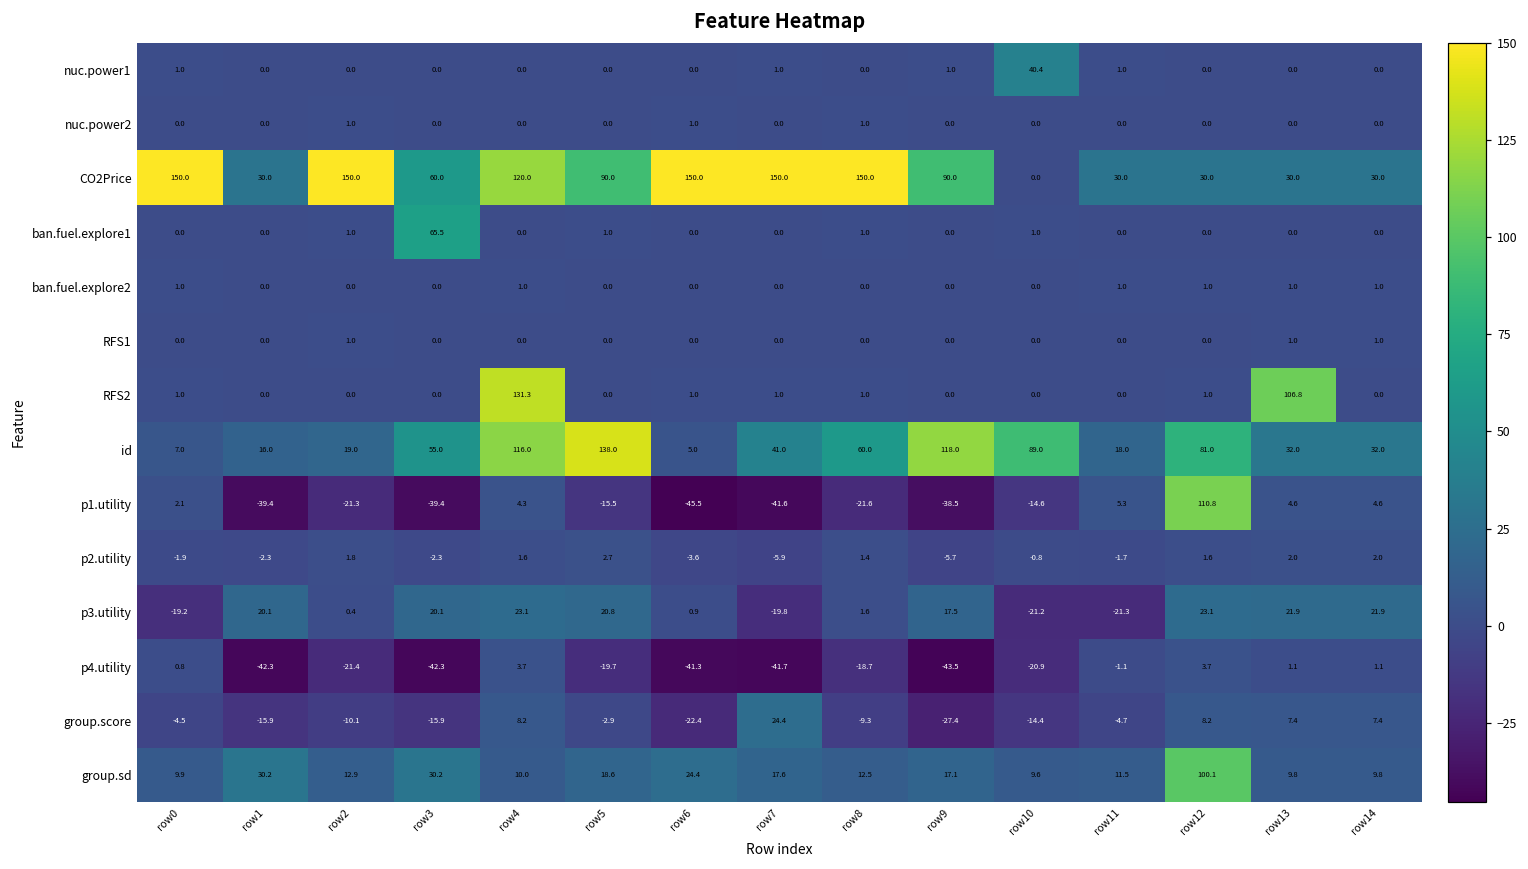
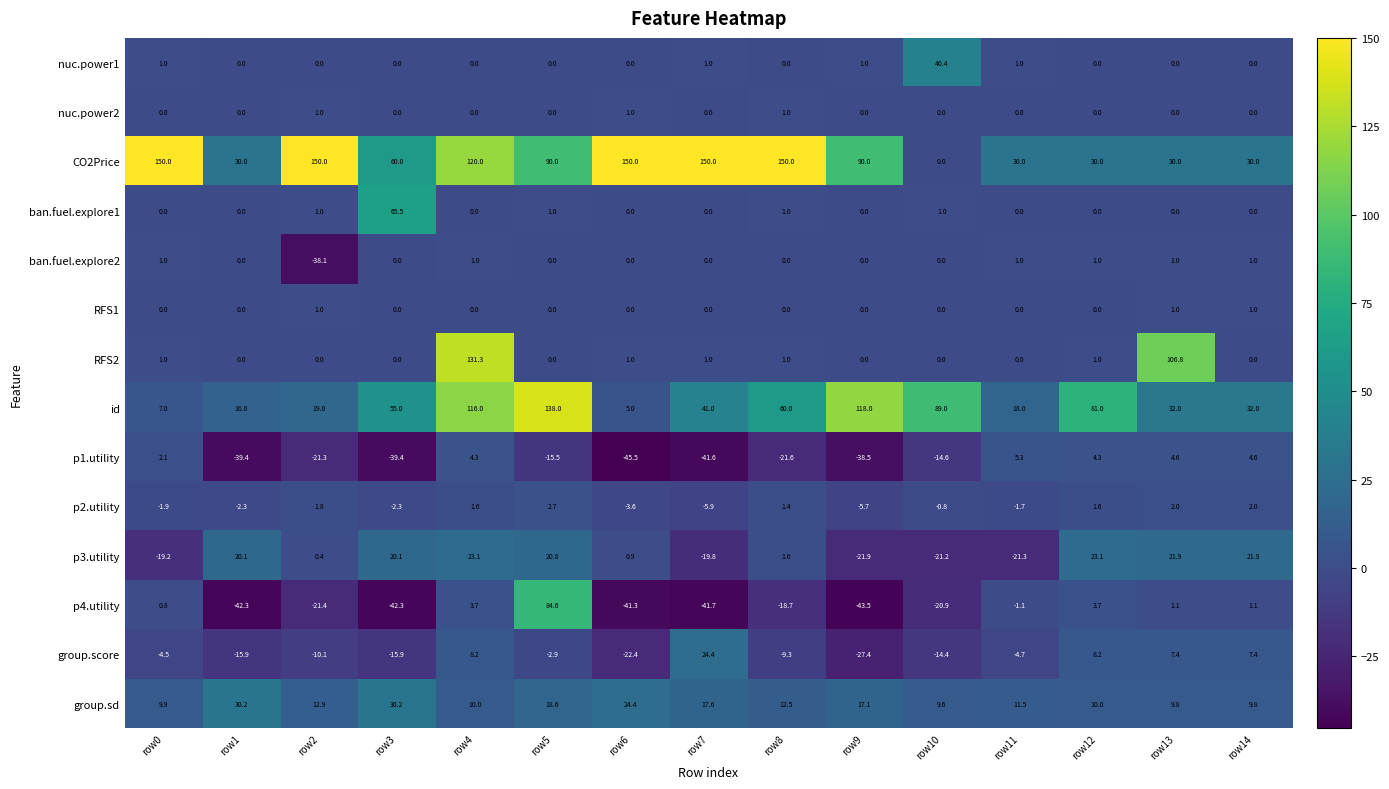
  {
    "ban.fuel.explore2": {
      "row0": 1.0,
      "row1": 0.0,
-     "row2": 0.0,
+     "row2": -38.1,
      "row3": 0.0,
      "row4": 1.0,
      "row5": 0.0,
      "row6": 0.0,
      "row7": 0.0,
      "row8": 0.0,
      "row9": 0.0,
      "row10": 0.0,
      "row11": 1.0,
      "row12": 1.0,
      "row13": 1.0,
      "row14": 1.0
    },
    "p1.utility": {
      "row0": 2.1,
      "row1": -39.4,
      "row2": -21.3,
      "row3": -39.4,
      "row4": 4.3,
      "row5": -15.5,
      "row6": -45.5,
      "row7": -41.6,
      "row8": -21.6,
      "row9": -38.5,
      "row10": -14.6,
      "row11": 5.3,
-     "row12": 110.8,
+     "row12": 4.3,
      "row13": 4.6,
      "row14": 4.6
    },
    "p3.utility": {
      "row0": -19.2,
      "row1": 20.1,
      "row2": 0.4,
      "row3": 20.1,
      "row4": 23.1,
      "row5": 20.8,
      "row6": 0.9,
      "row7": -19.8,
      "row8": 1.6,
-     "row9": 17.5,
+     "row9": -21.9,
      "row10": -21.2,
      "row11": -21.3,
      "row12": 23.1,
      "row13": 21.9,
      "row14": 21.9
    },
    "p4.utility": {
      "row0": 0.8,
      "row1": -42.3,
      "row2": -21.4,
      "row3": -42.3,
      "row4": 3.7,
-     "row5": -19.7,
+     "row5": 84.6,
      "row6": -41.3,
      "row7": -41.7,
      "row8": -18.7,
      "row9": -43.5,
      "row10": -20.9,
      "row11": -1.1,
      "row12": 3.7,
      "row13": 1.1,
      "row14": 1.1
    },
    "group.sd": {
      "row0": 9.9,
      "row1": 30.2,
      "row2": 12.9,
      "row3": 30.2,
      "row4": 10.0,
      "row5": 18.6,
      "row6": 24.4,
      "row7": 17.6,
      "row8": 12.5,
      "row9": 17.1,
      "row10": 9.6,
      "row11": 11.5,
-     "row12": 100.1,
+     "row12": 10.0,
      "row13": 9.8,
      "row14": 9.8
    }
  }
